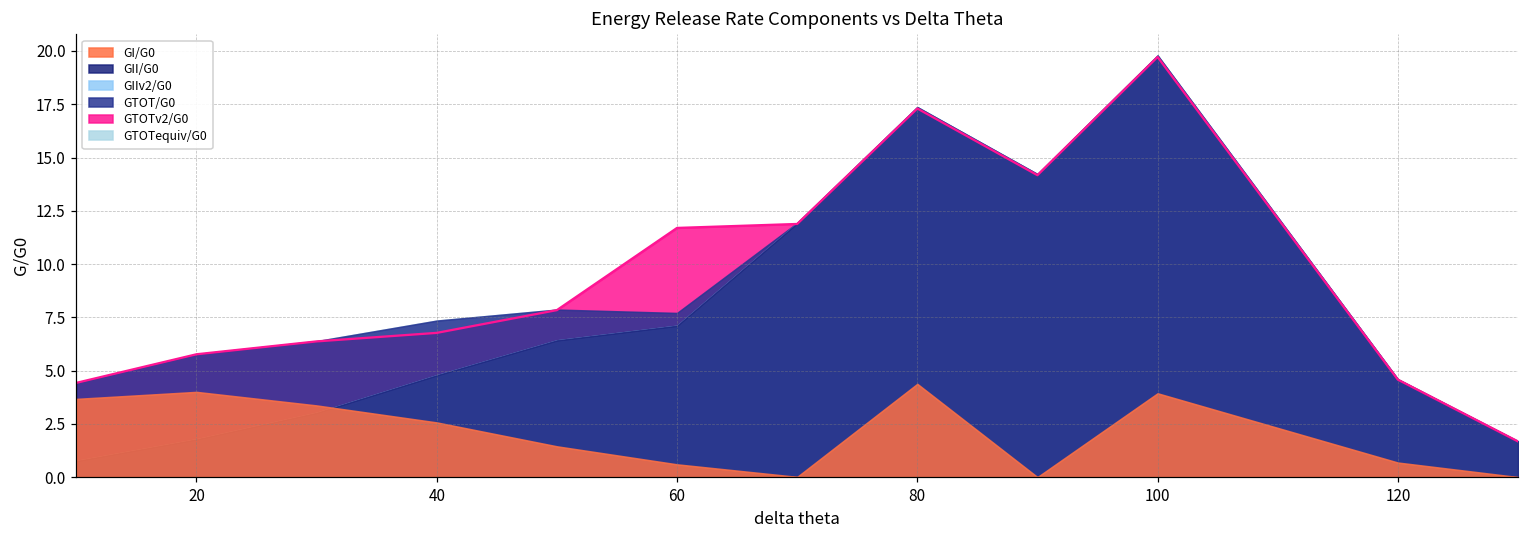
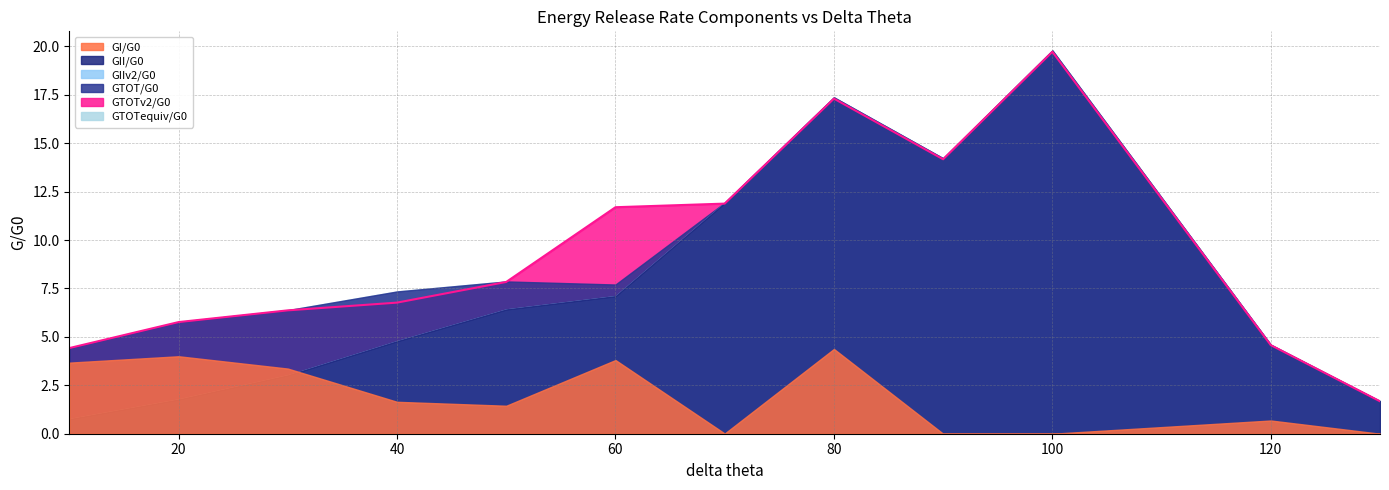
  {
    "GTOTv2/G0": {
      "40": 6.8,
      "60": 11.7
    },
    "GI/G0": {
      "20": 4.0,
-     "40": 2.6,
-     "60": 0.6,
+     "40": 1.6,
+     "60": 3.8,
      "80": 4.4,
-     "100": 3.9,
+     "100": 0.0,
      "120": 0.7
    }
  }
